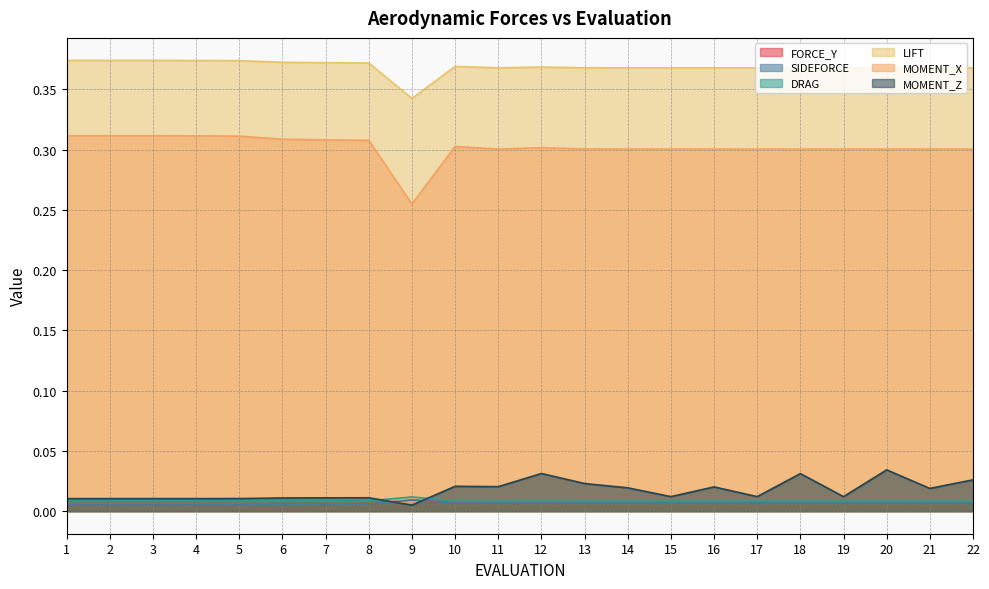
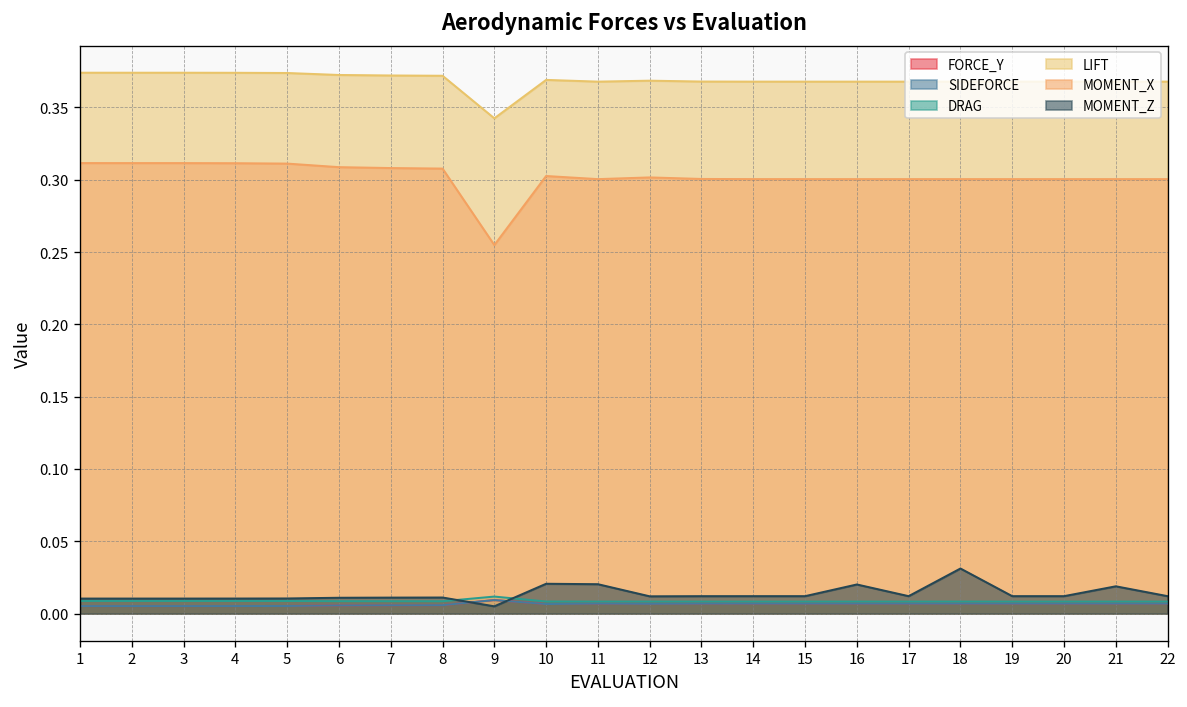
  {
    "MOMENT_Z": {
      "6": 0.011,
      "7": 0.011,
      "8": 0.011,
      "9": 0.005,
      "10": 0.021,
      "11": 0.020,
-     "12": 0.031,
-     "13": 0.023,
-     "14": 0.019,
+     "12": 0.012,
+     "13": 0.012,
+     "14": 0.012,
      "15": 0.012,
      "16": 0.020,
      "17": 0.012,
      "18": 0.031,
      "19": 0.012,
-     "20": 0.034,
+     "20": 0.012,
      "21": 0.019,
-     "22": 0.026
+     "22": 0.012
    }
  }
